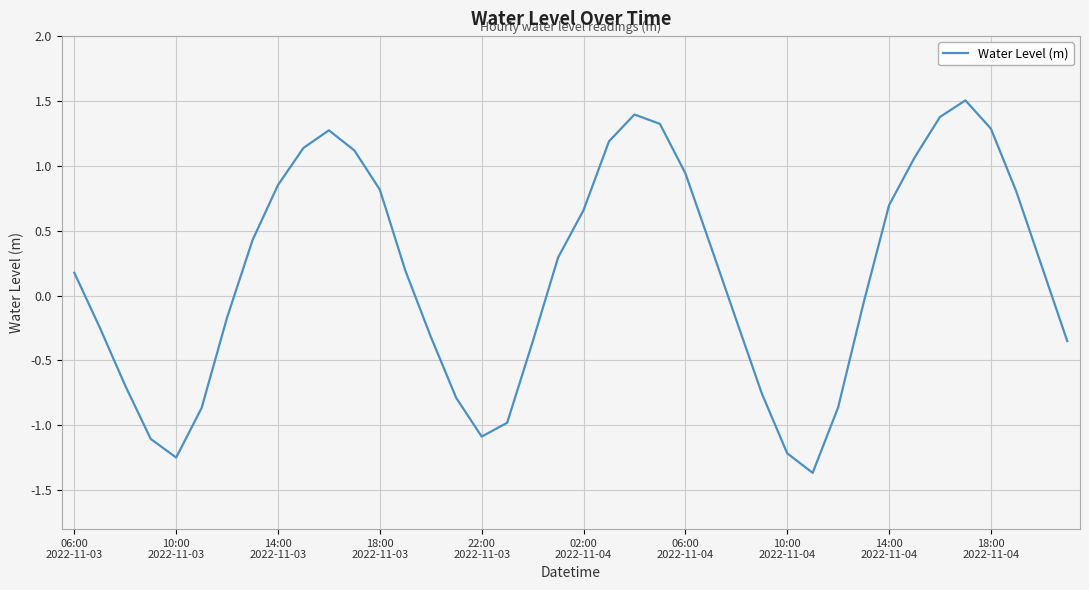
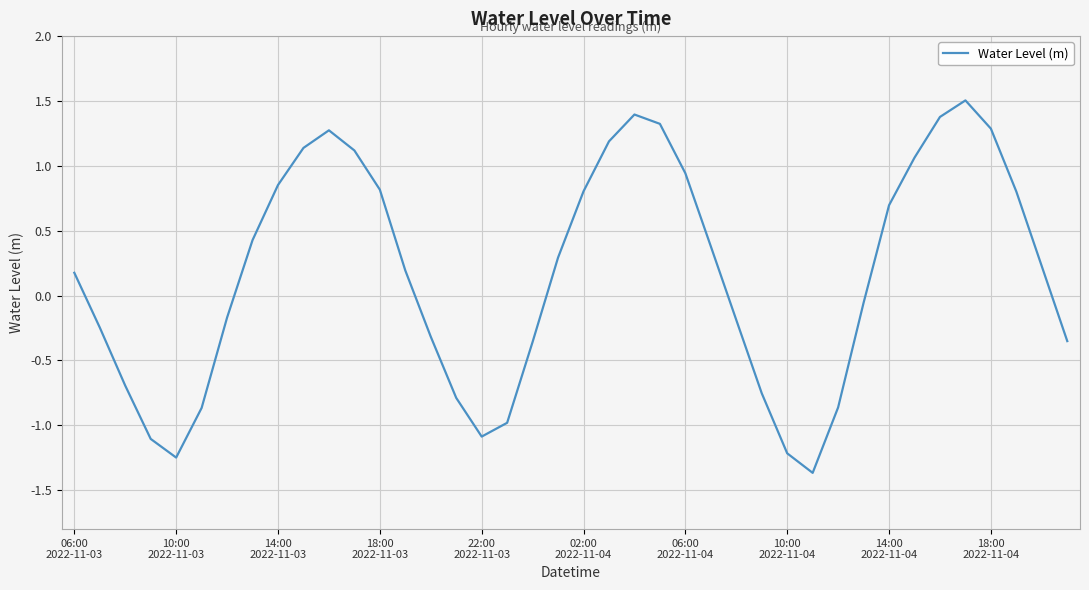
  {
    "06:00 2022-11-03": 0.18,
    "10:00 2022-11-03": -1.25,
    "14:00 2022-11-03": 0.85,
    "18:00 2022-11-03": 0.82,
    "22:00 2022-11-03": -1.09,
-   "02:00 2022-11-04": 0.66,
+   "02:00 2022-11-04": 0.80,
    "06:00 2022-11-04": 0.94,
    "10:00 2022-11-04": -1.22,
    "14:00 2022-11-04": 0.70,
    "18:00 2022-11-04": 1.29
  }
